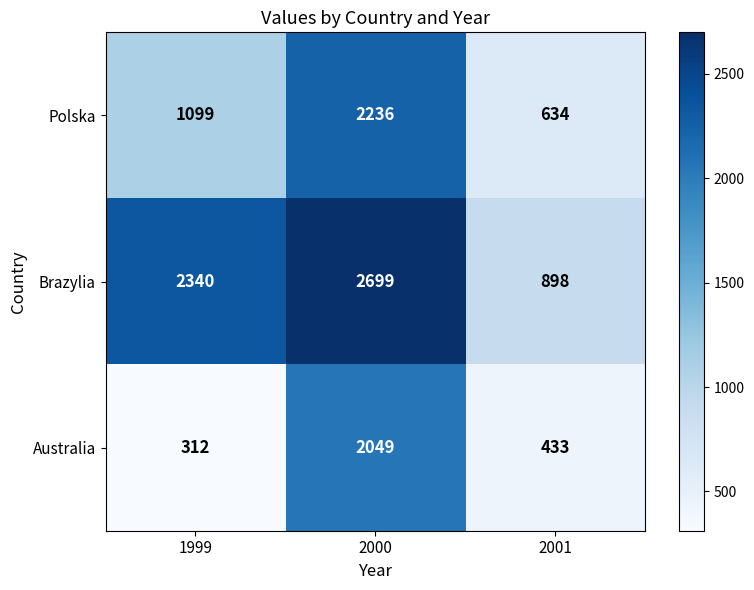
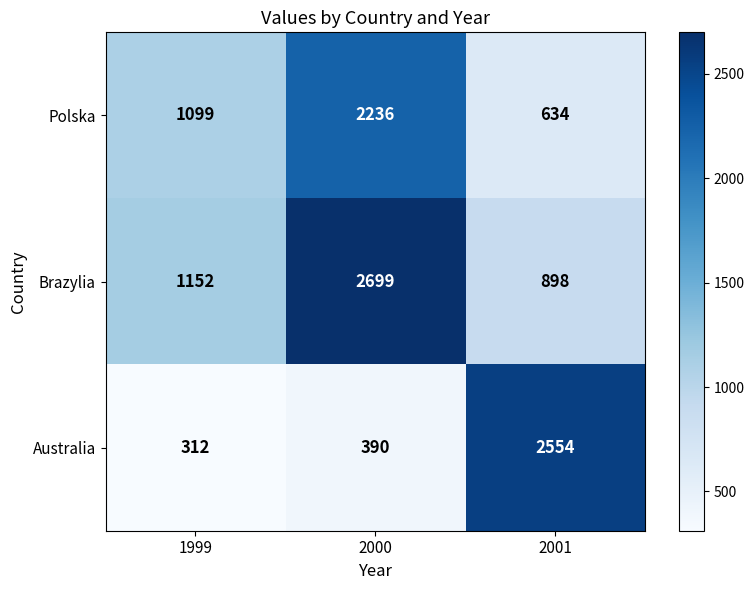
  {
    "Polska": {
      "1999": 1099,
      "2000": 2236,
      "2001": 634
    },
    "Brazylia": {
-     "1999": 2340,
+     "1999": 1152,
      "2000": 2699,
      "2001": 898
    },
    "Australia": {
      "1999": 312,
-     "2000": 2049,
-     "2001": 433
+     "2000": 390,
+     "2001": 2554
    }
  }
